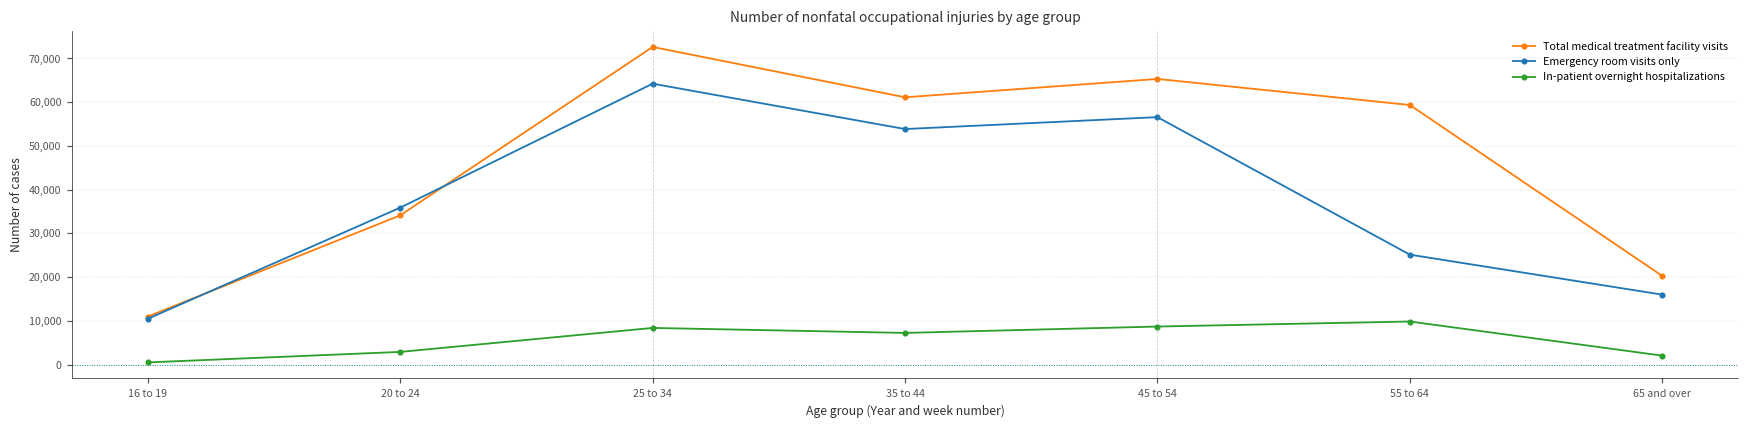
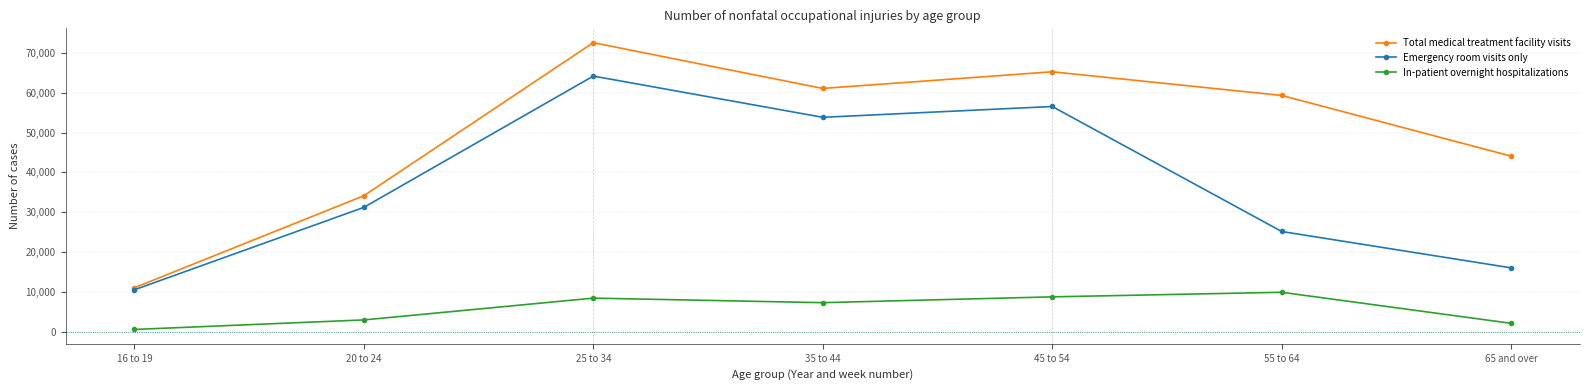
  {
    "Total medical treatment facility visits": {
      "20 to 24": "34,000",
      "25 to 34": "73,000",
      "35 to 44": "61,000",
      "45 to 54": "65,000",
      "55 to 64": "59,000",
-     "65 and over": "20,000"
+     "65 and over": "44,000"
    },
    "Emergency room visits only": {
-     "20 to 24": "36,000",
+     "20 to 24": "31,000",
      "25 to 34": "64,000",
      "35 to 44": "54,000",
      "45 to 54": "57,000",
      "55 to 64": "25,000",
      "65 and over": "16,000"
    },
    "In-patient overnight hospitalizations": {
      "16 to 19": "1,000",
      "20 to 24": "3,000",
      "25 to 34": "8,000",
      "35 to 44": "7,000",
      "45 to 54": "9,000",
      "55 to 64": "10,000",
      "65 and over": "2,000"
    }
  }
